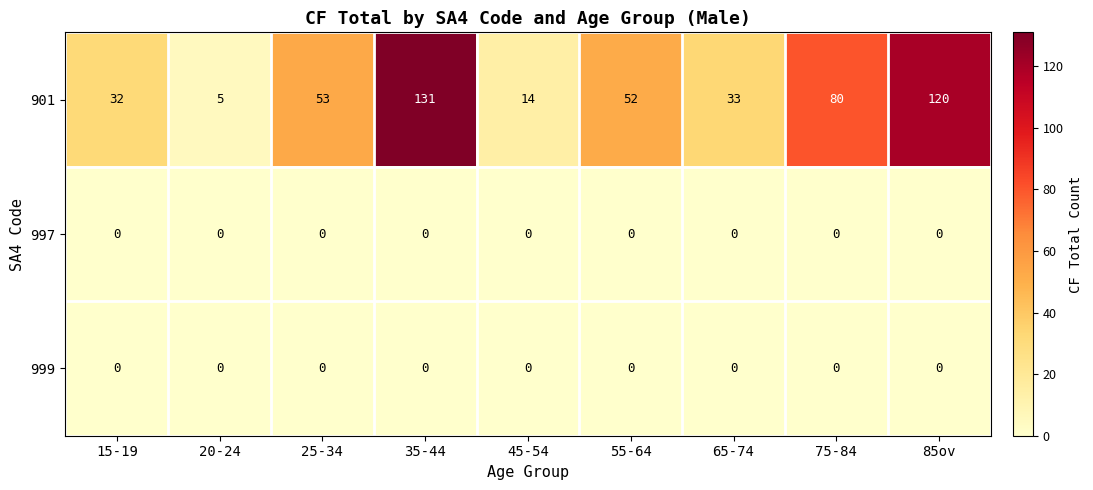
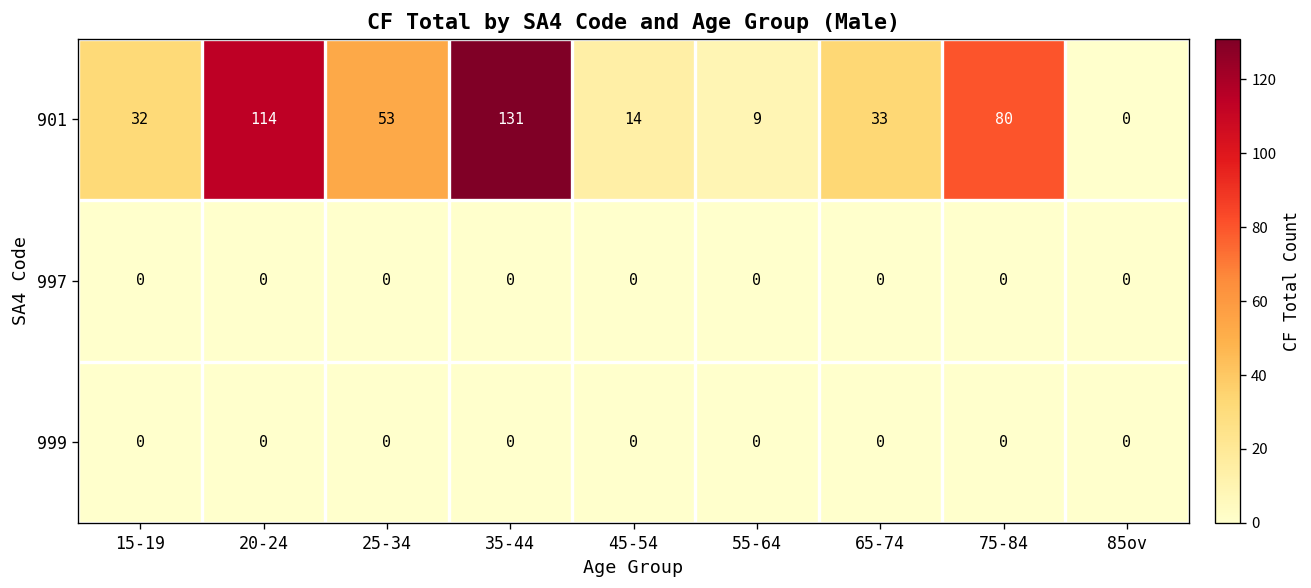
  {
    "901": {
      "15-19": 32,
-     "20-24": 5,
+     "20-24": 114,
      "25-34": 53,
      "35-44": 131,
      "45-54": 14,
-     "55-64": 52,
+     "55-64": 9,
      "65-74": 33,
      "75-84": 80,
-     "85ov": 120
+     "85ov": 0
    },
    "997": {
      "15-19": 0,
      "20-24": 0,
      "25-34": 0,
      "35-44": 0,
      "45-54": 0,
      "55-64": 0,
      "65-74": 0,
      "75-84": 0,
      "85ov": 0
    },
    "999": {
      "15-19": 0,
      "20-24": 0,
      "25-34": 0,
      "35-44": 0,
      "45-54": 0,
      "55-64": 0,
      "65-74": 0,
      "75-84": 0,
      "85ov": 0
    }
  }
